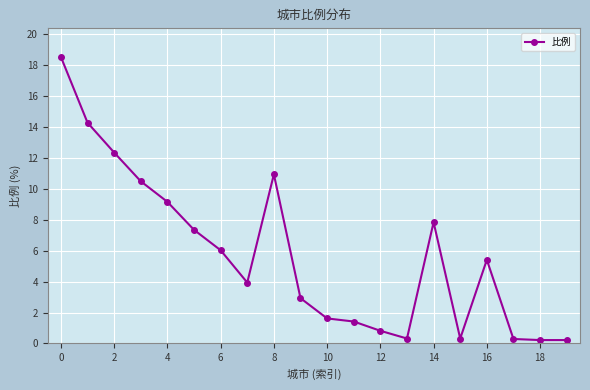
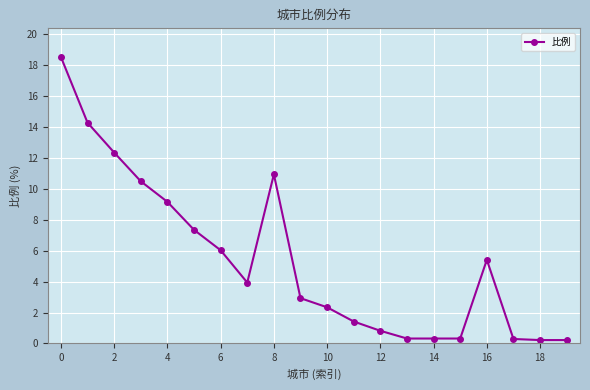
  {
    "0": 18.5,
    "2": 12.4,
    "4": 9.2,
    "6": 6.0,
    "8": 10.9,
-   "10": 1.6,
+   "10": 2.3,
    "12": 0.8,
-   "14": 7.8,
+   "14": 0.3,
    "16": 5.4,
    "18": 0.2
  }
